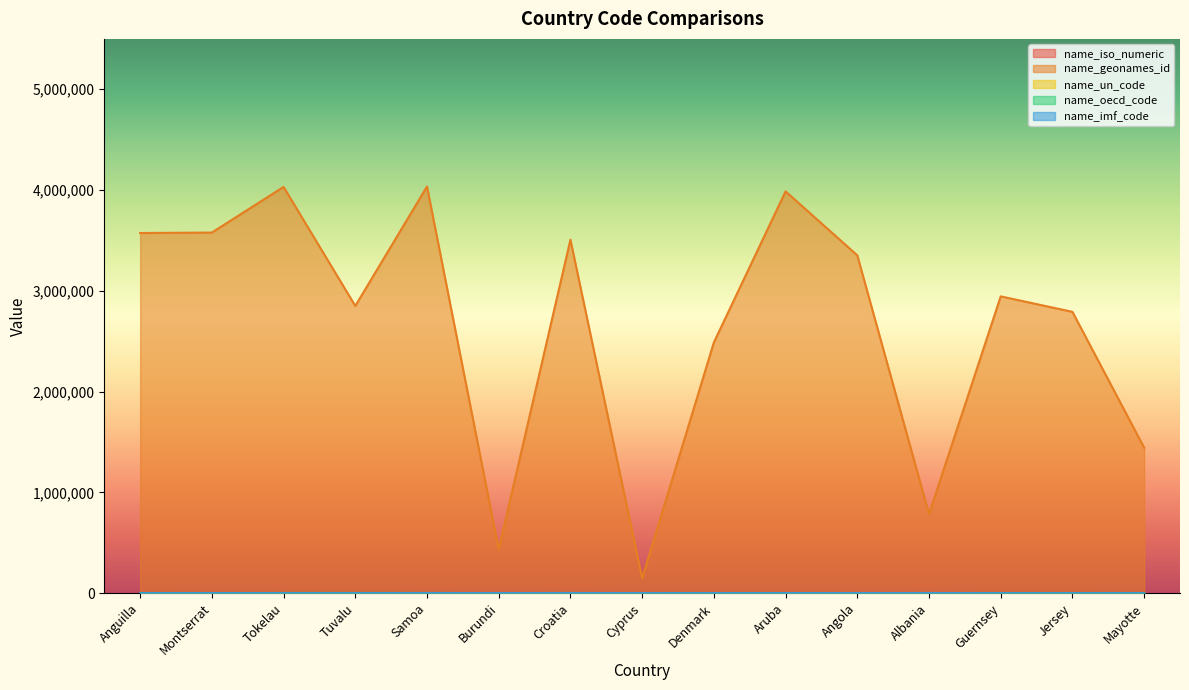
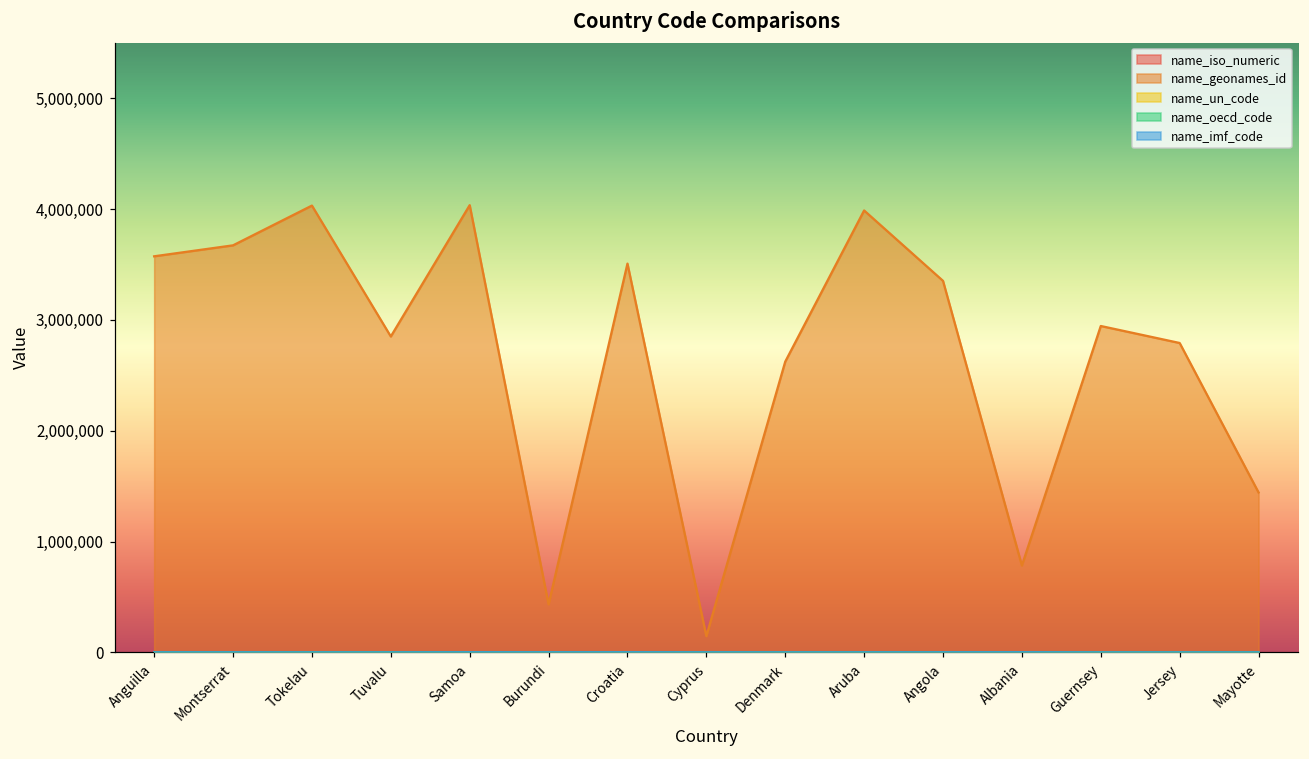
  {
    "name_imf_code": {
      "Anguilla": "0",
      "Montserrat": "0",
      "Tokelau": "0",
      "Tuvalu": "0",
      "Samoa": "0",
      "Burundi": "0",
      "Croatia": "0",
      "Cyprus": "0",
      "Denmark": "0",
      "Aruba": "0",
      "Angola": "0",
      "Albania": "0",
      "Guernsey": "0",
      "Jersey": "0",
      "Mayotte": "0"
    },
    "name_geonames_id": {
      "Anguilla": "3,570,000",
-     "Montserrat": "3,580,000",
+     "Montserrat": "3,670,000",
      "Tokelau": "4,030,000",
      "Tuvalu": "2,850,000",
      "Samoa": "4,030,000",
      "Burundi": "430,000",
      "Croatia": "3,510,000",
      "Cyprus": "150,000",
-     "Denmark": "2,490,000",
+     "Denmark": "2,620,000",
      "Aruba": "3,990,000",
      "Angola": "3,350,000",
      "Albania": "780,000",
      "Guernsey": "2,940,000",
      "Jersey": "2,790,000",
      "Mayotte": "1,440,000"
    }
  }
